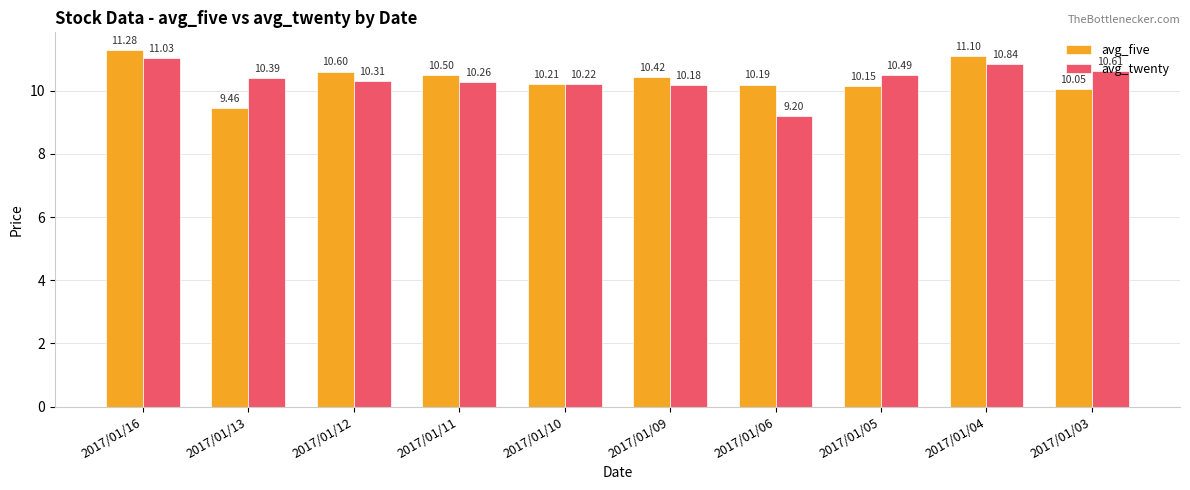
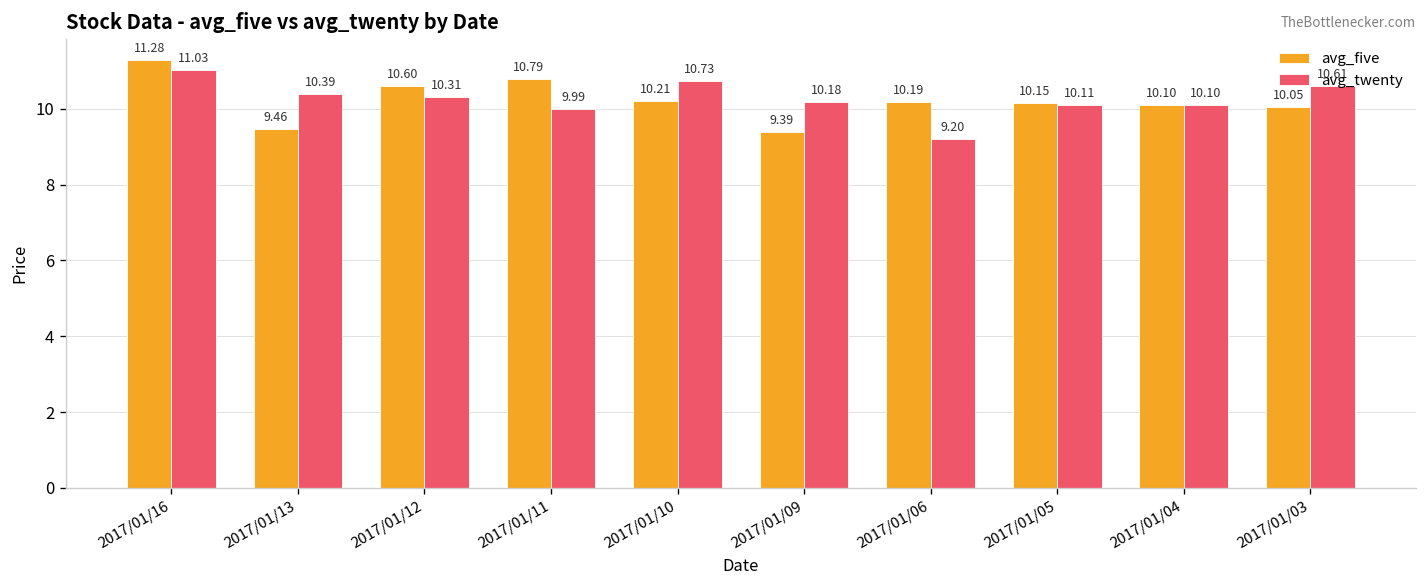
  {
    "avg_five": {
      "2017/01/16": 11.28,
      "2017/01/13": 9.46,
      "2017/01/12": 10.60,
-     "2017/01/11": 10.50,
+     "2017/01/11": 10.79,
      "2017/01/10": 10.21,
-     "2017/01/09": 10.42,
+     "2017/01/09": 9.39,
      "2017/01/06": 10.19,
      "2017/01/05": 10.15,
-     "2017/01/04": 11.10,
+     "2017/01/04": 10.10,
      "2017/01/03": 10.05
    },
    "avg_twenty": {
      "2017/01/16": 11.03,
      "2017/01/13": 10.39,
      "2017/01/12": 10.31,
-     "2017/01/11": 10.26,
-     "2017/01/10": 10.22,
+     "2017/01/11": 9.99,
+     "2017/01/10": 10.73,
      "2017/01/09": 10.18,
      "2017/01/06": 9.20,
-     "2017/01/05": 10.49,
-     "2017/01/04": 10.84,
+     "2017/01/05": 10.11,
+     "2017/01/04": 10.10,
      "2017/01/03": 10.61
    }
  }
